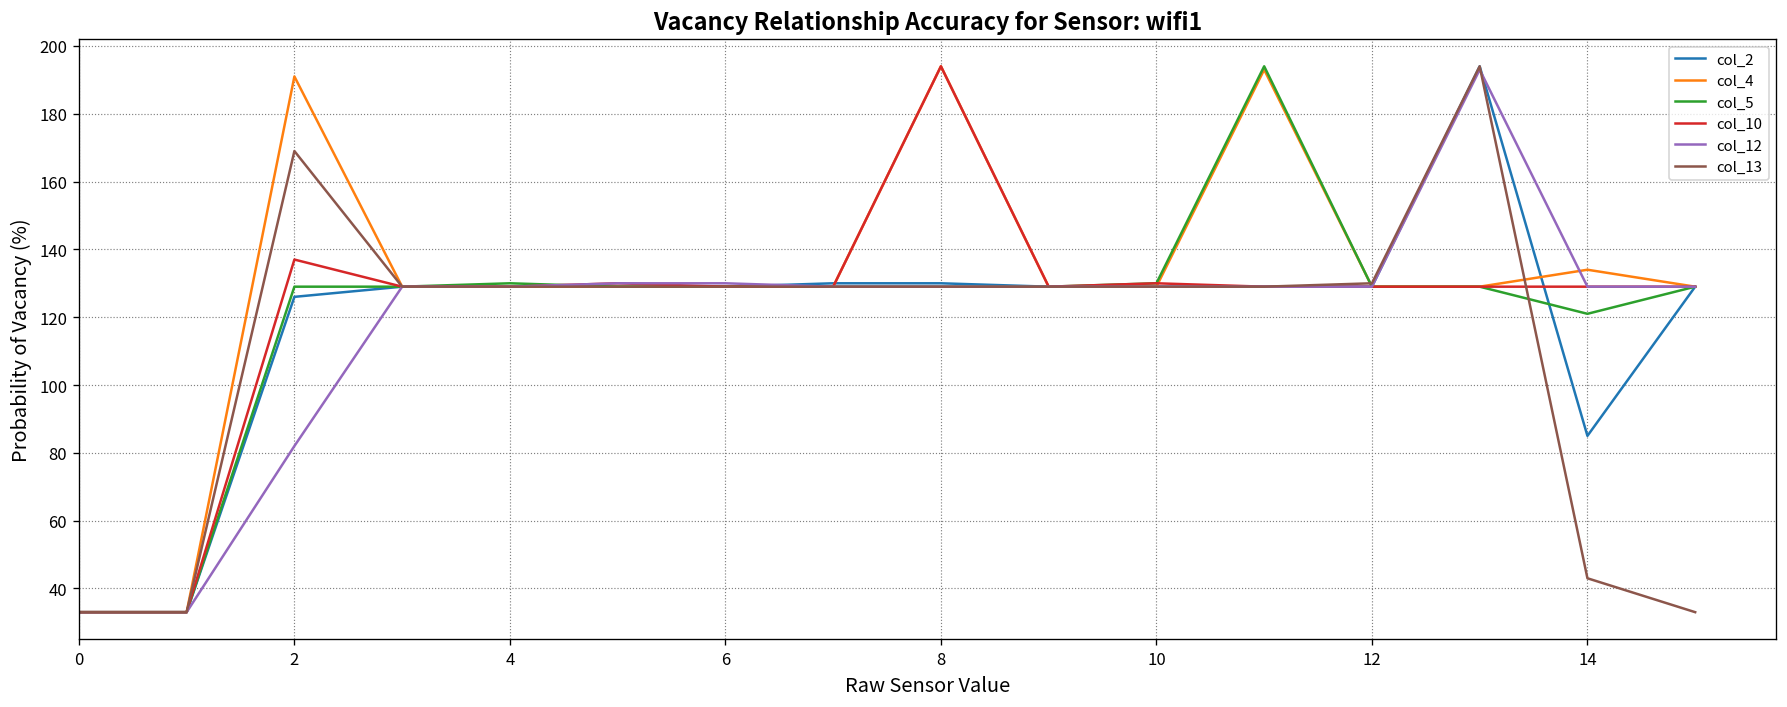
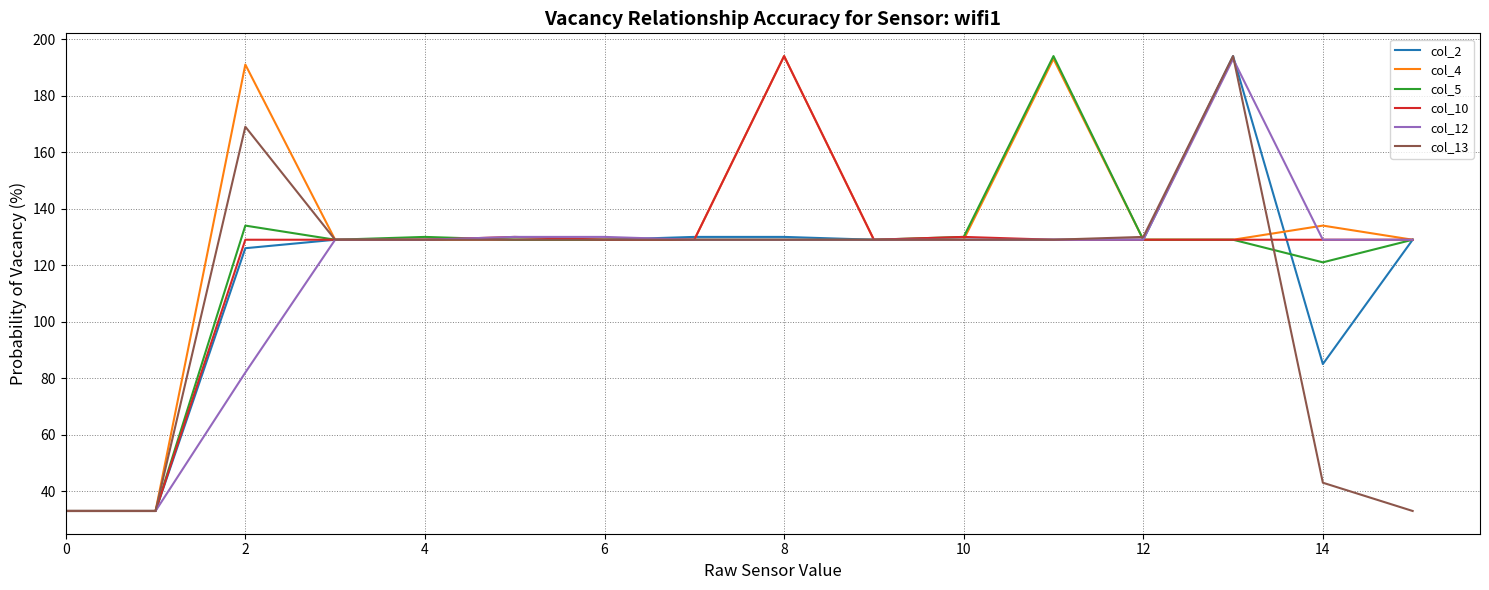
  {
    "col_2": {
      "2": 126,
      "8": 130,
      "14": 85
    },
    "col_4": {
      "2": 191,
      "14": 134
    },
    "col_5": {
-     "2": 129,
+     "2": 134,
      "4": 130,
      "14": 121
    },
    "col_10": {
-     "2": 137
+     "2": 129
    },
    "col_12": {
      "2": 82,
      "6": 130
    },
    "col_13": {
      "2": 169,
      "12": 130,
      "14": 43
    }
  }
